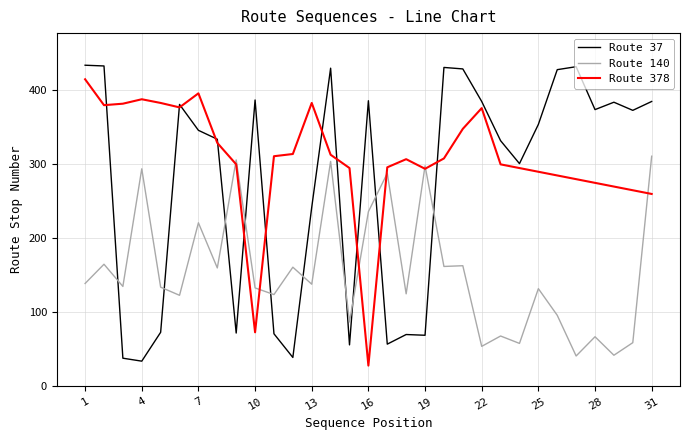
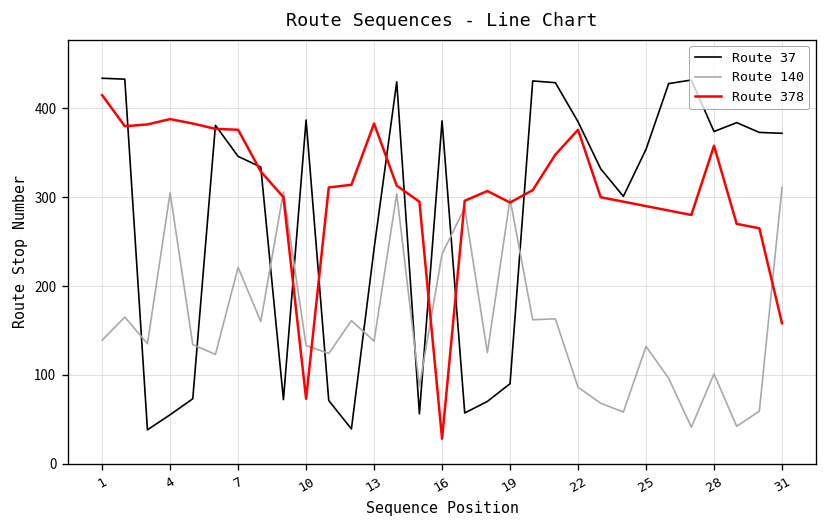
  {
    "Route 37": {
      "1": 430,
-     "4": 30,
+     "4": 60,
      "7": 350,
      "10": 390,
      "13": 240,
      "16": 390,
-     "19": 70,
+     "19": 90,
      "22": 390,
      "25": 350,
      "28": 370,
-     "31": 390
+     "31": 370
    },
    "Route 140": {
      "1": 140,
-     "4": 290,
+     "4": 310,
      "7": 220,
      "10": 130,
      "13": 140,
      "16": 240,
      "19": 300,
-     "22": 50,
+     "22": 90,
      "25": 130,
-     "28": 70,
+     "28": 100,
      "31": 310
    },
    "Route 378": {
      "1": 420,
      "4": 390,
-     "7": 400,
+     "7": 380,
      "10": 70,
      "13": 380,
      "16": 30,
      "19": 290,
      "22": 380,
      "25": 290,
-     "28": 280,
-     "31": 260
+     "28": 360,
+     "31": 160
    }
  }
